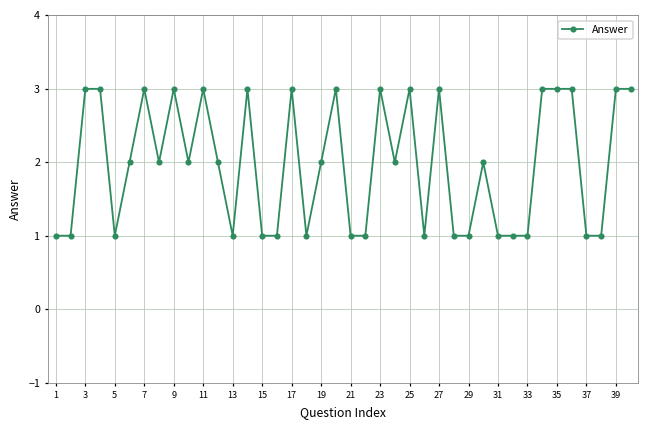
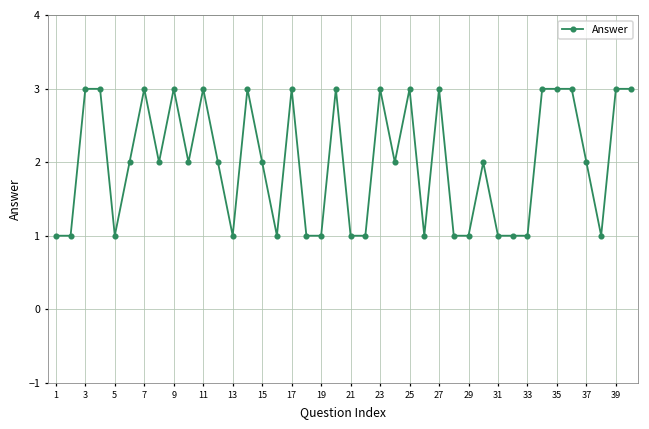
  {
    "1": 1,
    "3": 3,
    "5": 1,
    "7": 3,
    "9": 3,
    "11": 3,
    "13": 1,
-   "15": 1,
+   "15": 2,
    "17": 3,
-   "19": 2,
+   "19": 1,
    "21": 1,
    "23": 3,
    "25": 3,
    "27": 3,
    "29": 1,
    "31": 1,
    "33": 1,
    "35": 3,
-   "37": 1,
+   "37": 2,
    "39": 3
  }
